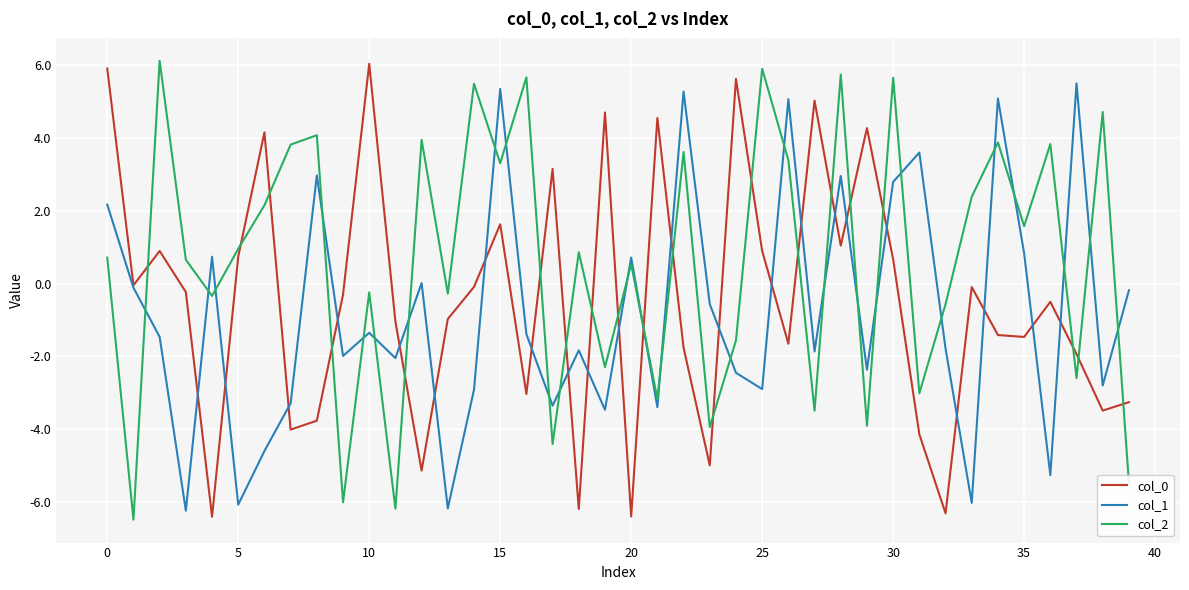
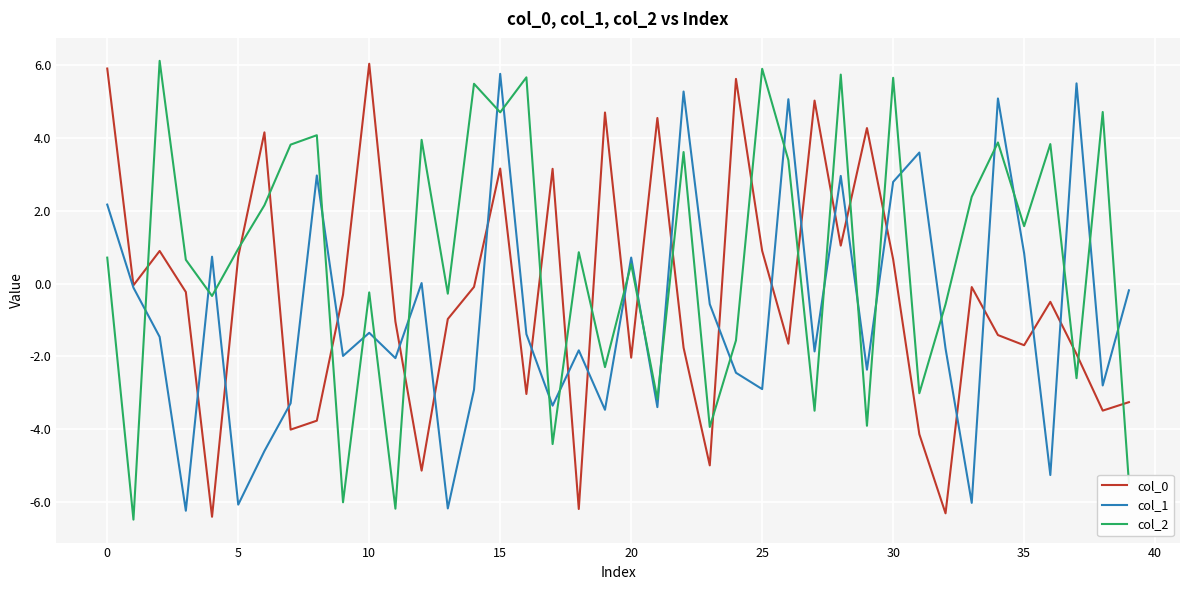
  {
    "col_0": {
      "0": 5.9,
      "5": 0.7,
      "10": 6.0,
-     "15": 1.6,
-     "20": -6.4,
+     "15": 3.2,
+     "20": -2.0,
      "25": 0.9,
      "30": 0.7,
-     "35": -1.5
+     "35": -1.7
    },
    "col_1": {
      "0": 2.2,
      "5": -6.1,
      "10": -1.4,
-     "15": 5.3,
+     "15": 5.8,
      "20": 0.7,
      "25": -2.9,
      "30": 2.8,
      "35": 0.8
    },
    "col_2": {
      "0": 0.7,
      "5": 1.0,
      "10": -0.2,
-     "15": 3.3,
+     "15": 4.7,
      "20": 0.5,
      "25": 5.9,
      "30": 5.6,
      "35": 1.6
    }
  }
